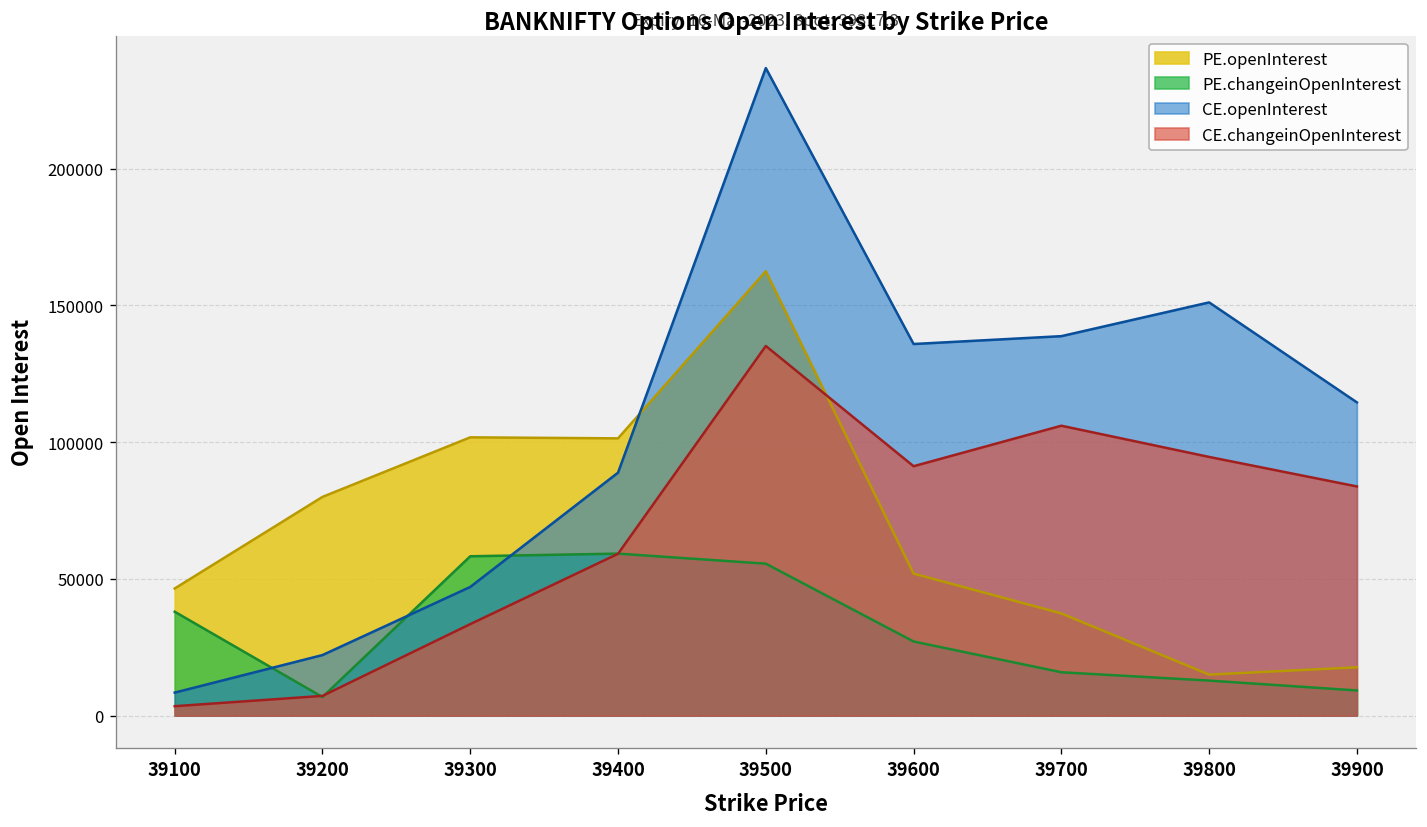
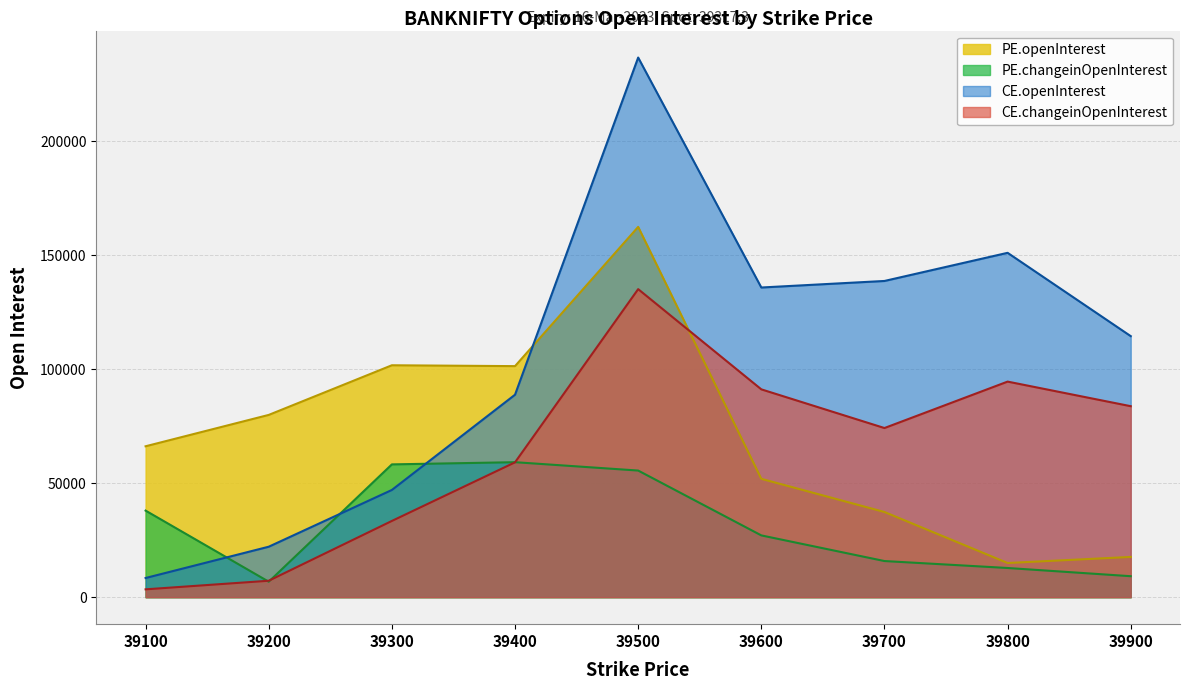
  {
    "PE.openInterest": {
-     "39100": 46000,
+     "39100": 66000,
      "39200": 80000,
      "39300": 102000,
      "39400": 101000,
      "39500": 162000,
      "39600": 52000,
      "39700": 37000,
      "39800": 15000,
      "39900": 18000
    },
    "PE.changeinOpenInterest": {
      "39100": 38000,
      "39300": 58000,
      "39500": 56000,
      "39600": 27000,
      "39700": 16000,
      "39800": 13000,
      "39900": 9000
    },
    "CE.openInterest": {
      "39100": 8000,
      "39200": 22000,
      "39300": 47000,
      "39400": 89000,
      "39500": 237000,
      "39600": 136000,
      "39700": 139000,
      "39800": 151000,
      "39900": 115000
    },
    "CE.changeinOpenInterest": {
      "39100": 3000,
      "39300": 33000,
      "39500": 135000,
      "39600": 91000,
-     "39700": 106000,
+     "39700": 74000,
      "39800": 95000,
      "39900": 84000
    }
  }
